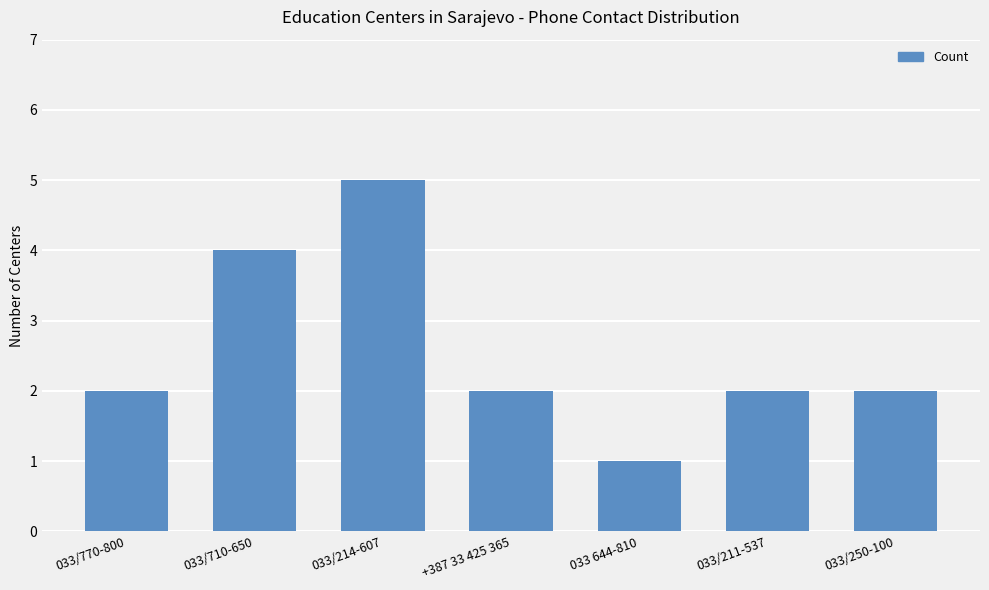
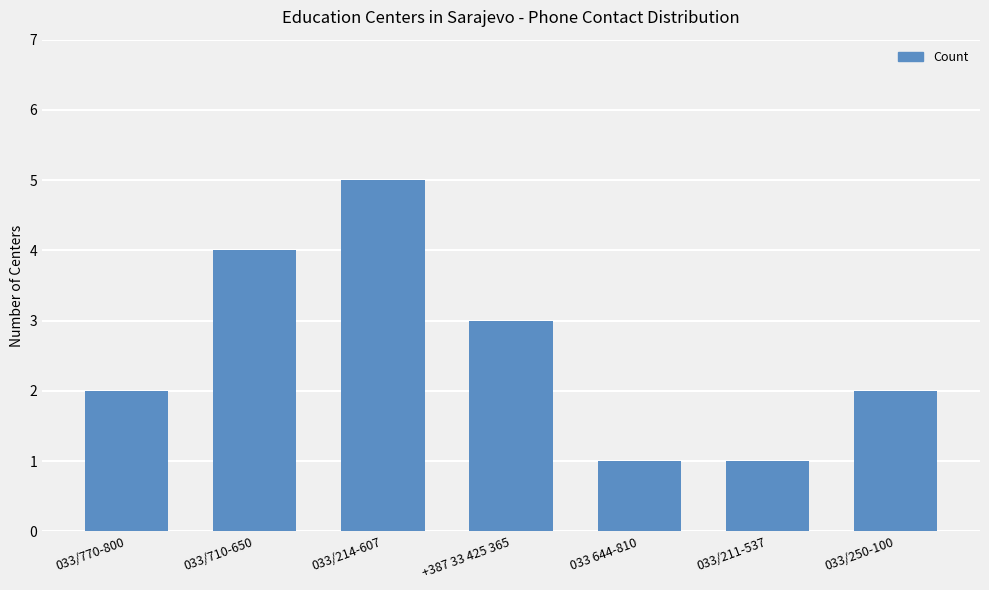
  {
    "033/770-800": 2,
    "033/710-650": 4,
    "033/214-607": 5,
-   "+387 33 425 365": 2,
+   "+387 33 425 365": 3,
    "033 644-810": 1,
-   "033/211-537": 2,
+   "033/211-537": 1,
    "033/250-100": 2
  }
